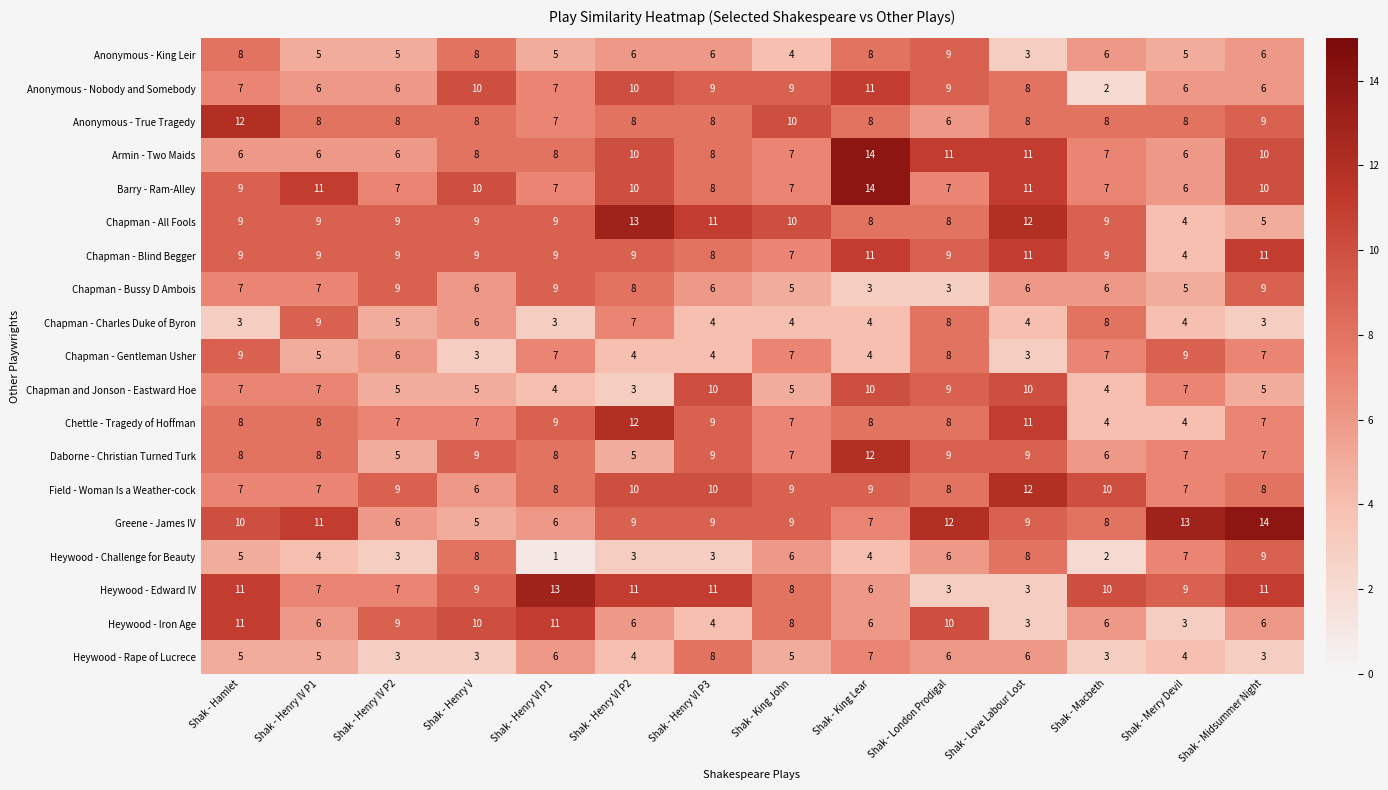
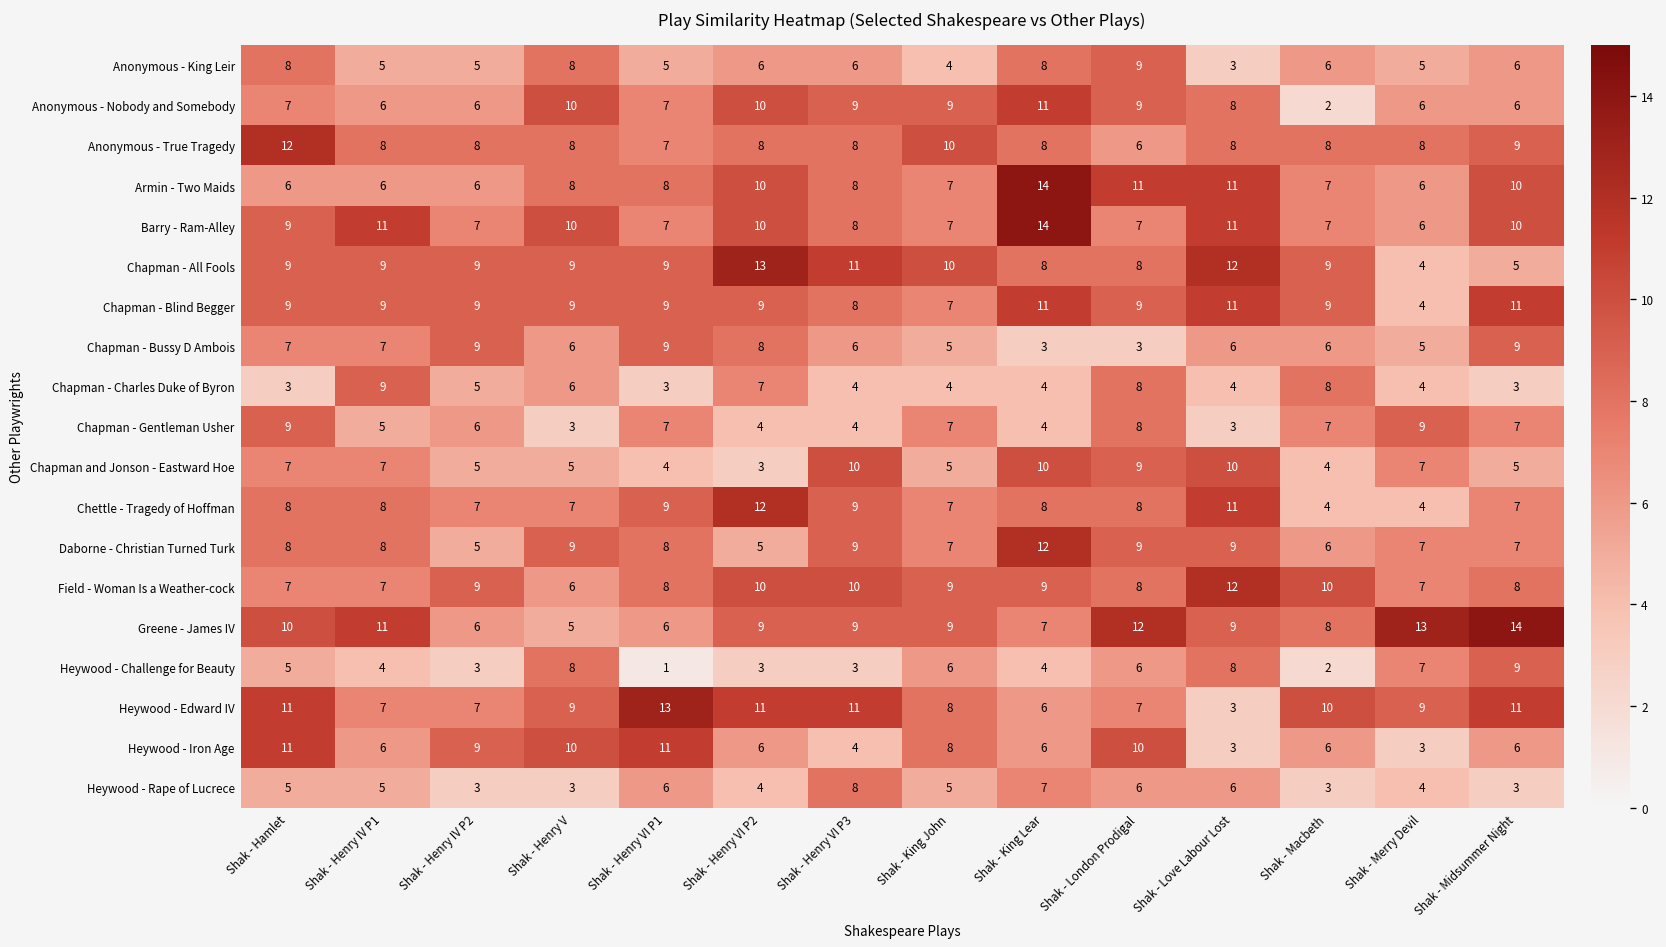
  {
    "Heywood - Edward IV": {
      "Shak - Hamlet": 11,
      "Shak - Henry IV P1": 7,
      "Shak - Henry IV P2": 7,
      "Shak - Henry V": 9,
      "Shak - Henry VI P1": 13,
      "Shak - Henry VI P2": 11,
      "Shak - Henry VI P3": 11,
      "Shak - King John": 8,
      "Shak - King Lear": 6,
-     "Shak - London Prodigal": 3,
+     "Shak - London Prodigal": 7,
      "Shak - Love Labour Lost": 3,
      "Shak - Macbeth": 10,
      "Shak - Merry Devil": 9,
      "Shak - Midsummer Night": 11
    }
  }
